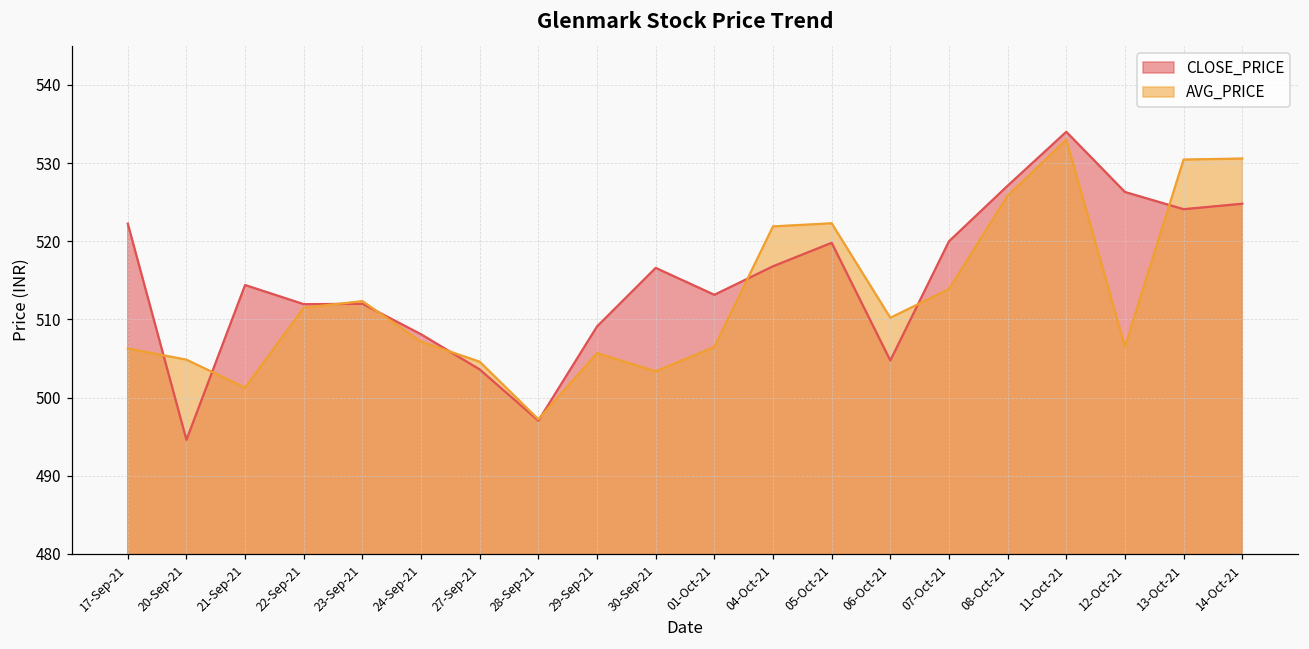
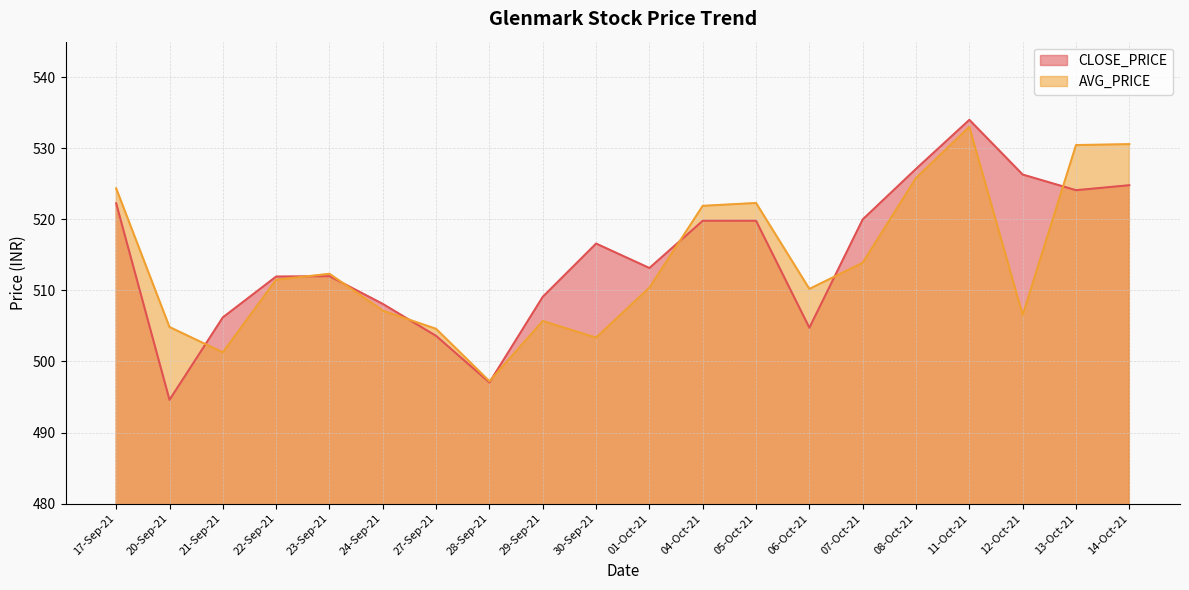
  {
    "CLOSE_PRICE": {
      "17-Sep-21": 522,
      "20-Sep-21": 495,
-     "21-Sep-21": 514,
+     "21-Sep-21": 506,
      "22-Sep-21": 512,
      "24-Sep-21": 508,
      "27-Sep-21": 504,
      "29-Sep-21": 509,
      "30-Sep-21": 517,
      "01-Oct-21": 513,
-     "04-Oct-21": 517,
+     "04-Oct-21": 520,
      "05-Oct-21": 520,
      "06-Oct-21": 505,
      "07-Oct-21": 520,
      "08-Oct-21": 527,
      "11-Oct-21": 534,
      "12-Oct-21": 526,
      "13-Oct-21": 524,
      "14-Oct-21": 525
    },
    "AVG_PRICE": {
-     "17-Sep-21": 506,
+     "17-Sep-21": 524,
      "20-Sep-21": 505,
      "21-Sep-21": 501,
      "22-Sep-21": 512,
      "24-Sep-21": 507,
      "27-Sep-21": 505,
      "29-Sep-21": 506,
      "30-Sep-21": 503,
-     "01-Oct-21": 506,
+     "01-Oct-21": 510,
      "04-Oct-21": 522,
      "05-Oct-21": 522,
      "06-Oct-21": 510,
      "07-Oct-21": 514,
      "08-Oct-21": 526,
      "11-Oct-21": 533,
      "12-Oct-21": 507,
      "13-Oct-21": 530,
      "14-Oct-21": 531
    }
  }
